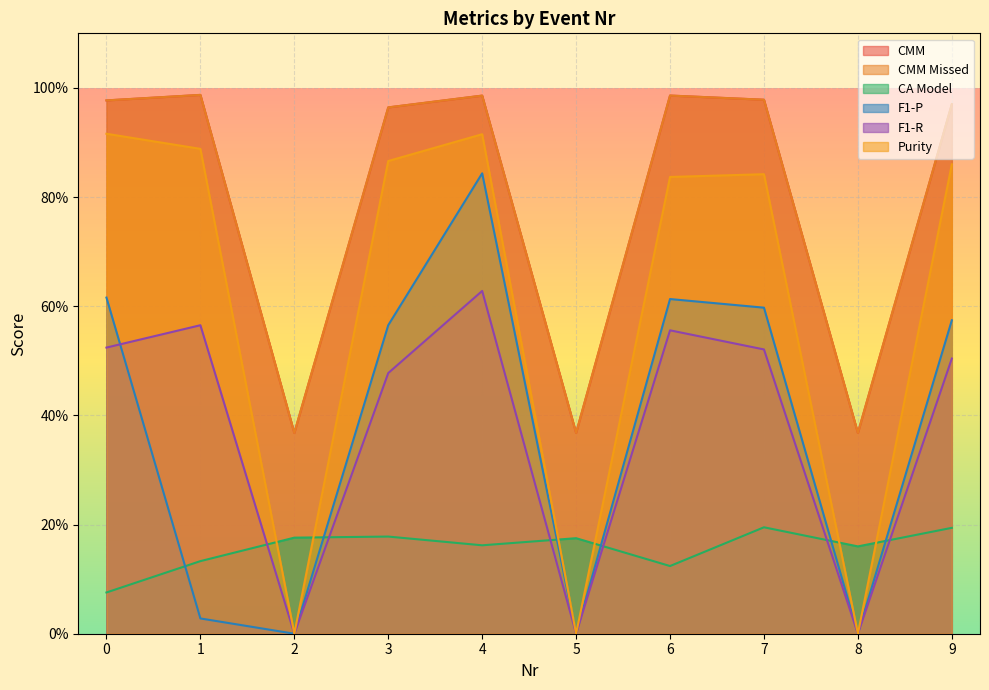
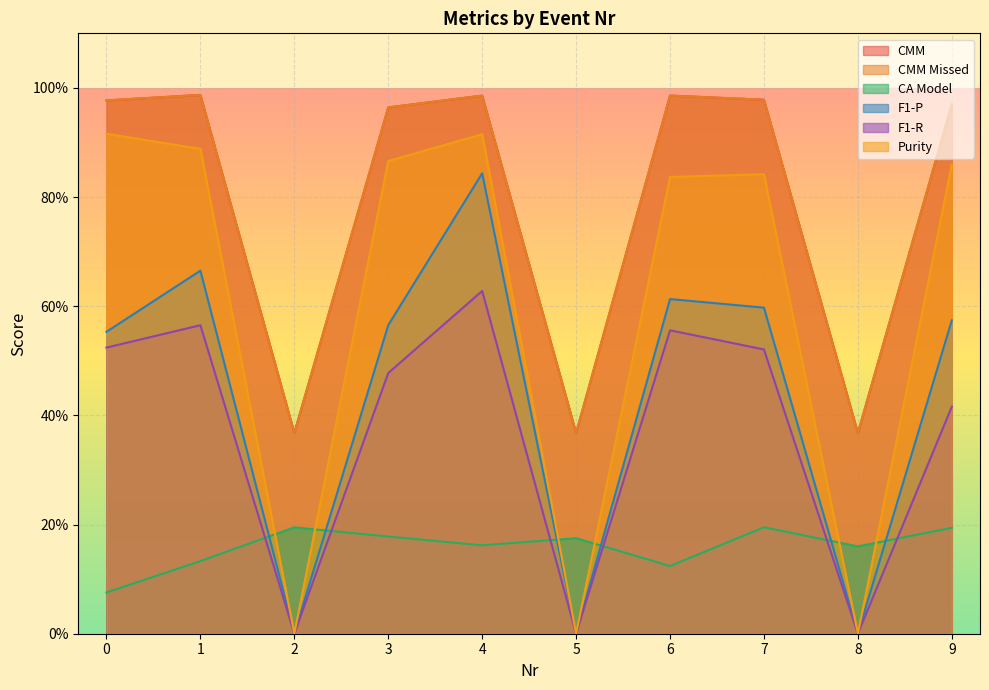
  {
    "CA Model": {
      "0": "8%",
      "1": "13%",
-     "2": "18%",
+     "2": "19%",
      "3": "18%",
      "4": "16%",
      "5": "18%",
      "6": "12%",
      "7": "19%",
      "8": "16%",
      "9": "19%"
    },
    "F1-P": {
-     "0": "62%",
-     "1": "3%",
+     "0": "55%",
+     "1": "67%",
      "3": "57%",
      "4": "84%",
      "6": "61%",
      "7": "60%",
      "9": "57%"
    },
    "F1-R": {
      "0": "52%",
      "1": "57%",
      "3": "48%",
      "4": "63%",
      "6": "56%",
      "7": "52%",
-     "9": "50%"
+     "9": "42%"
    }
  }
